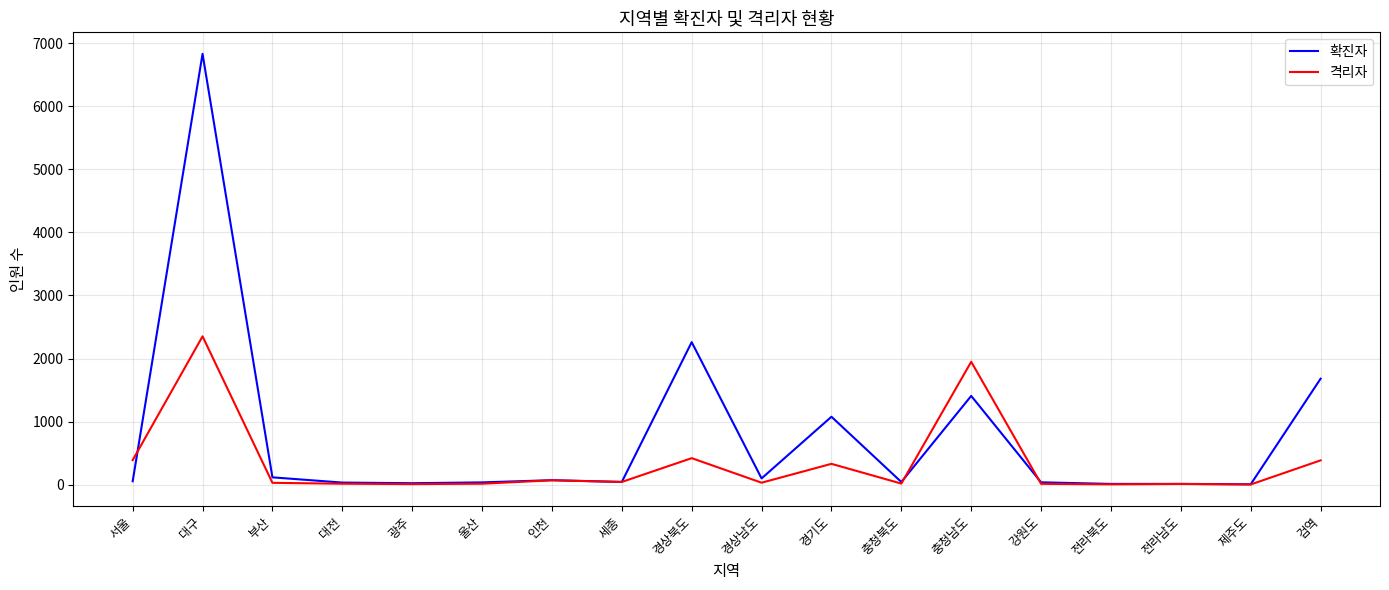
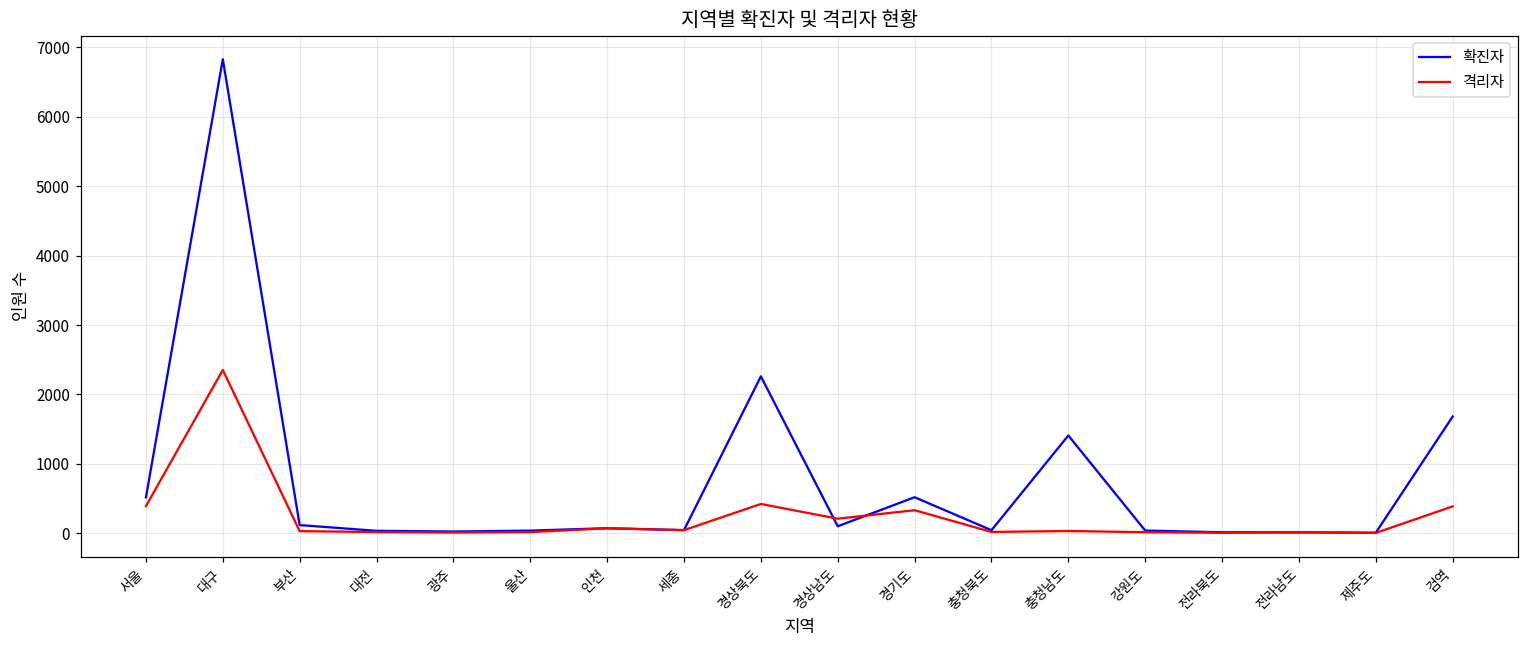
  {
    "확진자": {
-     "서울": 100,
+     "서울": 500,
      "대구": 6800,
      "부산": 100,
      "경상북도": 2300,
      "경상남도": 100,
-     "경기도": 1100,
+     "경기도": 500,
      "충청남도": 1400,
      "검역": 1700
    },
    "격리자": {
      "서울": 400,
      "대구": 2400,
      "부산": 0,
      "경상북도": 400,
-     "경상남도": 0,
+     "경상남도": 200,
      "경기도": 300,
-     "충청남도": 2000,
+     "충청남도": 0,
      "검역": 400
    }
  }
